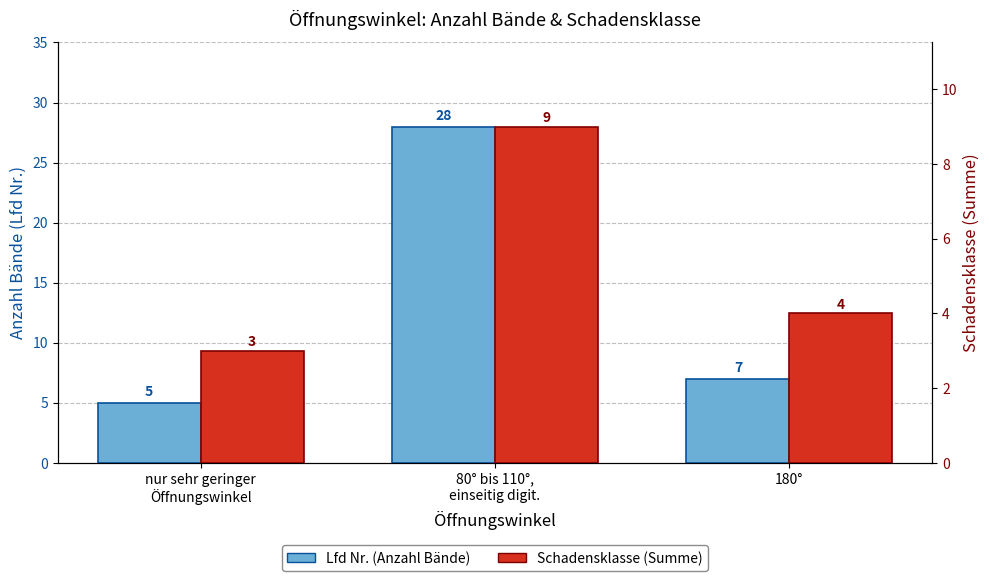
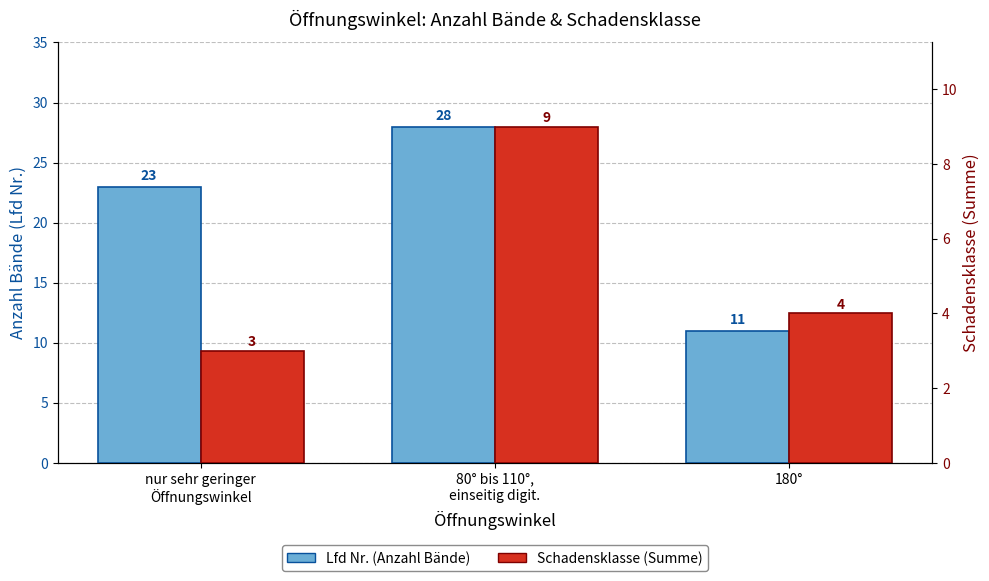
  {
    "Lfd Nr. (Anzahl Bände)": {
-     "nur sehr geringer Öffnungswinkel": 5,
+     "nur sehr geringer Öffnungswinkel": 23,
      "80° bis 110°, einseitig digit.": 28,
-     "180°": 7
+     "180°": 11
    },
    "Schadensklasse (Summe)": {
      "nur sehr geringer Öffnungswinkel": 3,
      "80° bis 110°, einseitig digit.": 9,
      "180°": 4
    }
  }
